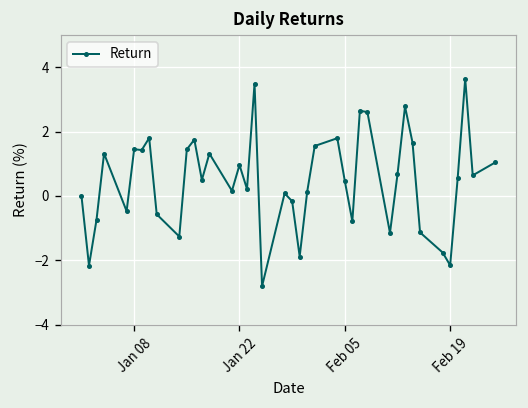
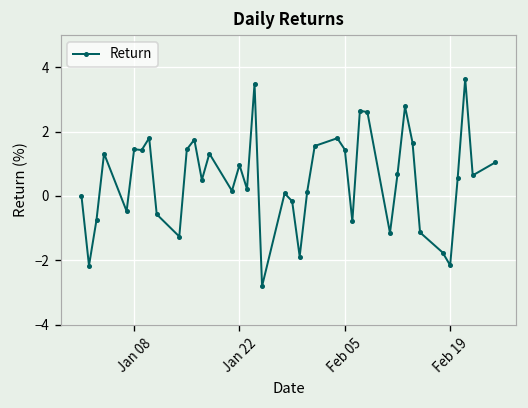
  {
    "Jan 08": 1.5,
    "Jan 22": 1.0,
-   "Feb 05": 0.5,
+   "Feb 05": 1.4,
    "Feb 19": -2.2
  }
